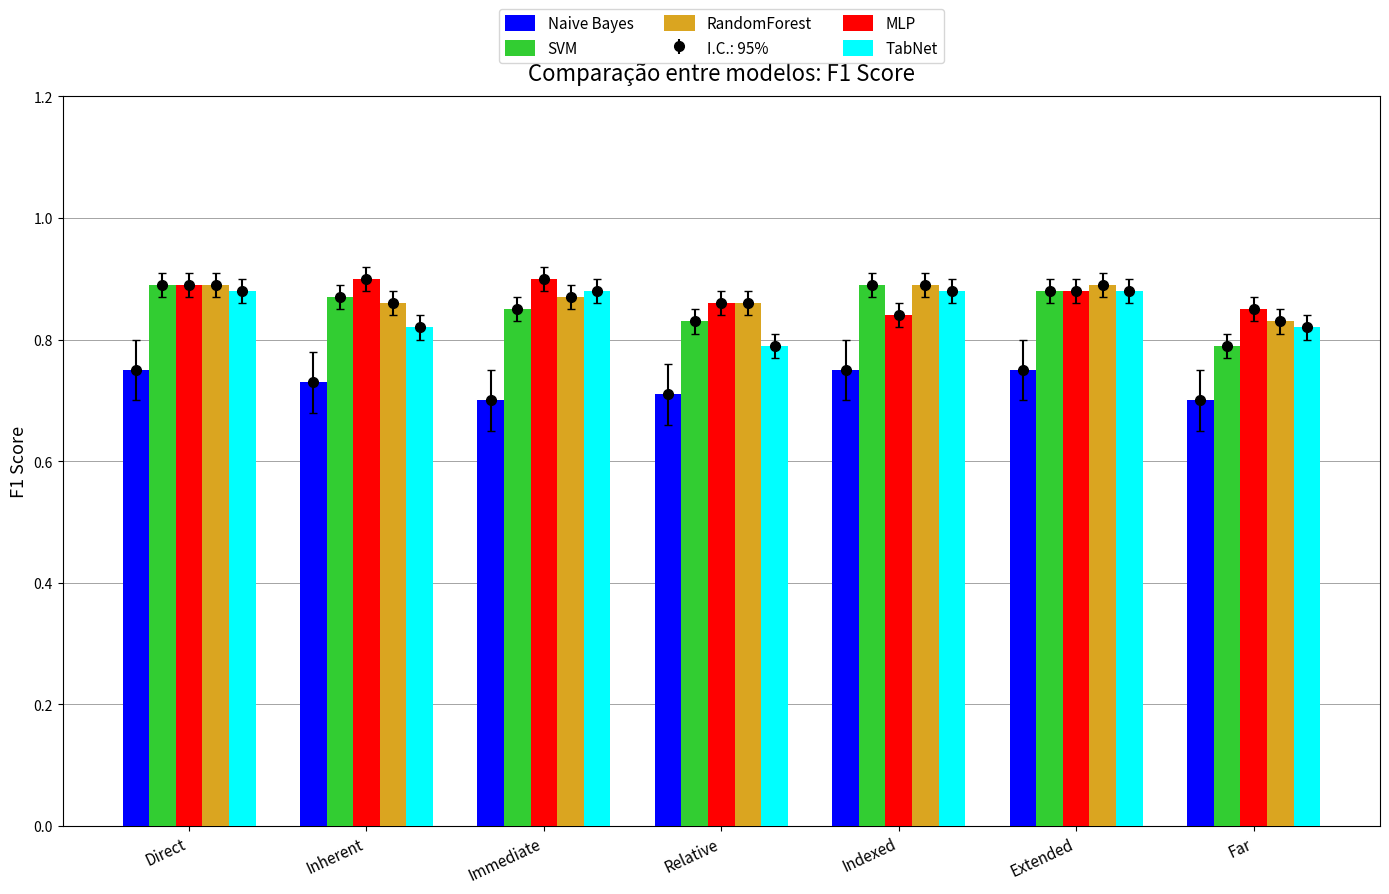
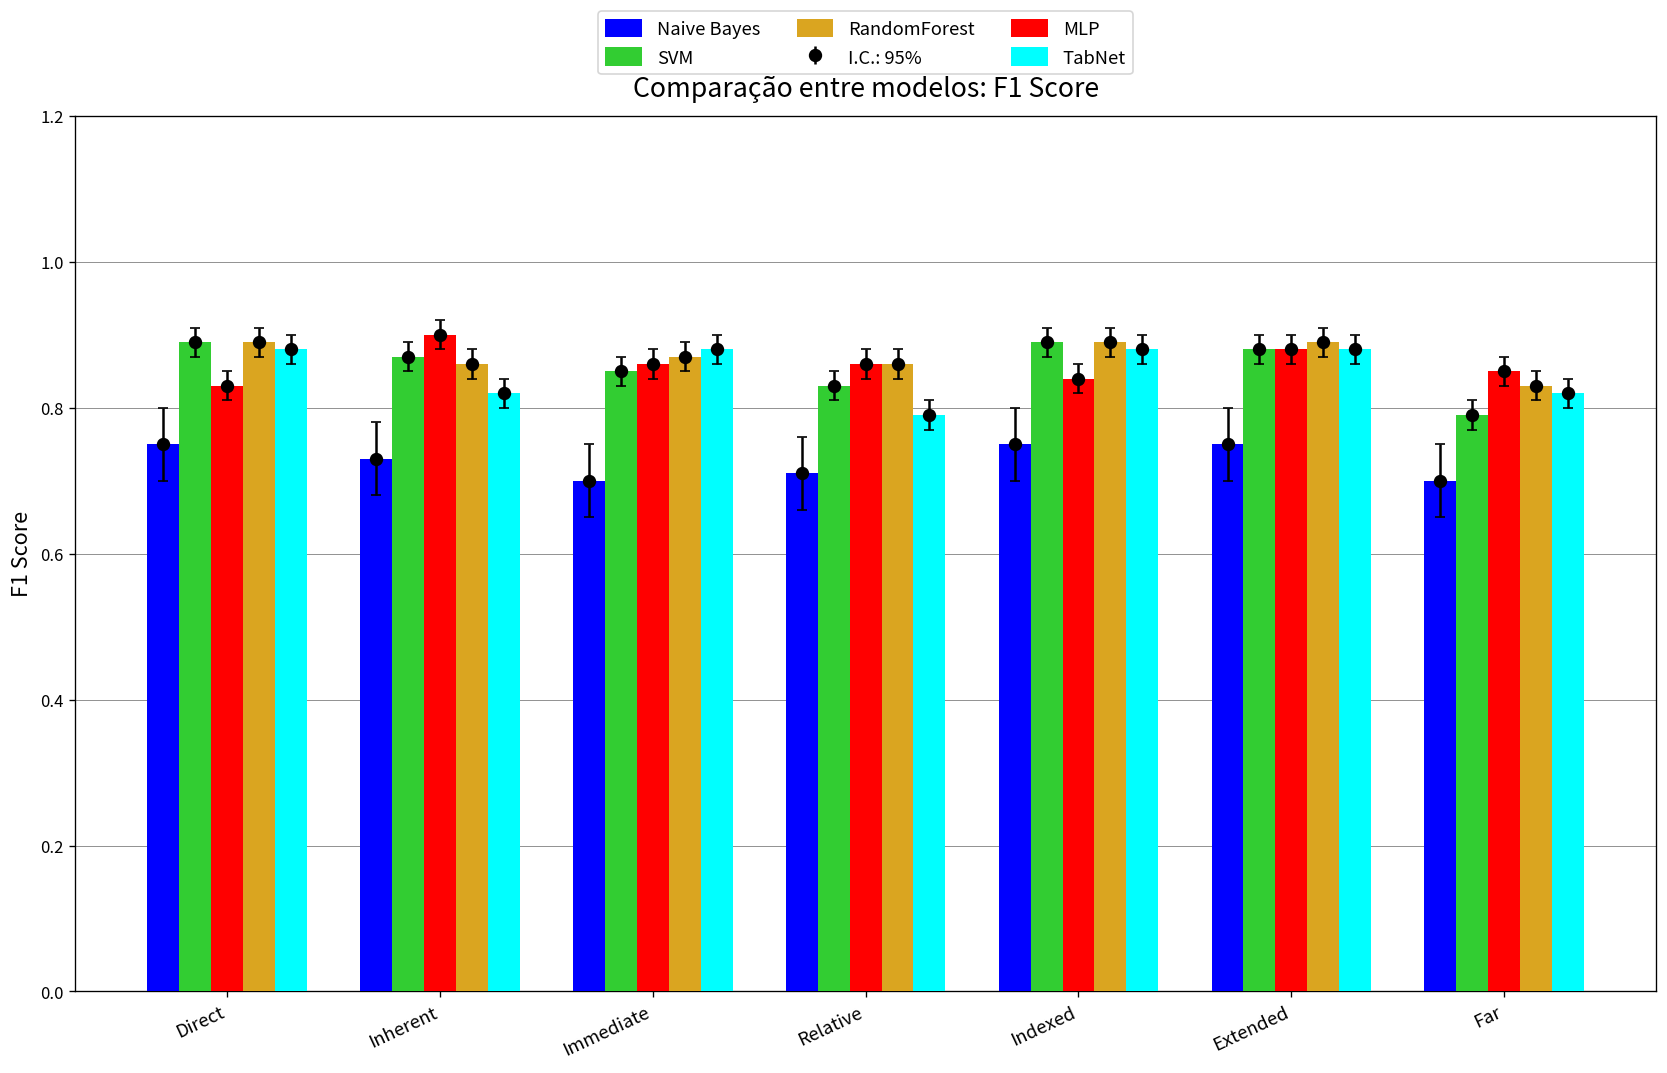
  {
    "Naive Bayes": {
      "Direct": 0.75,
      "Inherent": 0.73,
      "Immediate": 0.70,
      "Relative": 0.71,
      "Indexed": 0.75,
      "Extended": 0.75,
      "Far": 0.70
    },
    "SVM": {
      "Direct": 0.89,
      "Inherent": 0.87,
      "Immediate": 0.85,
      "Relative": 0.83,
      "Indexed": 0.89,
      "Extended": 0.88,
      "Far": 0.79
    },
    "MLP": {
-     "Direct": 0.89,
+     "Direct": 0.83,
      "Inherent": 0.90,
-     "Immediate": 0.90,
+     "Immediate": 0.86,
      "Relative": 0.86,
      "Indexed": 0.84,
      "Extended": 0.88,
      "Far": 0.85
    },
    "RandomForest": {
      "Direct": 0.89,
      "Inherent": 0.86,
      "Immediate": 0.87,
      "Relative": 0.86,
      "Indexed": 0.89,
      "Extended": 0.89,
      "Far": 0.83
    },
    "TabNet": {
      "Direct": 0.88,
      "Inherent": 0.82,
      "Immediate": 0.88,
      "Relative": 0.79,
      "Indexed": 0.88,
      "Extended": 0.88,
      "Far": 0.82
    }
  }
